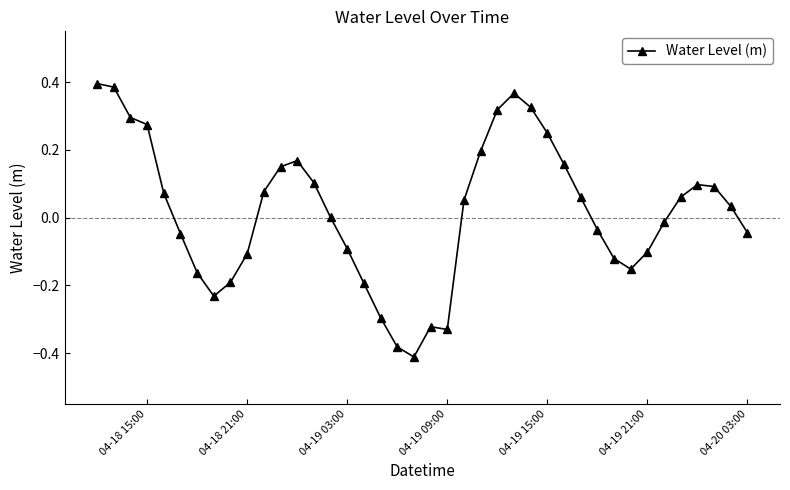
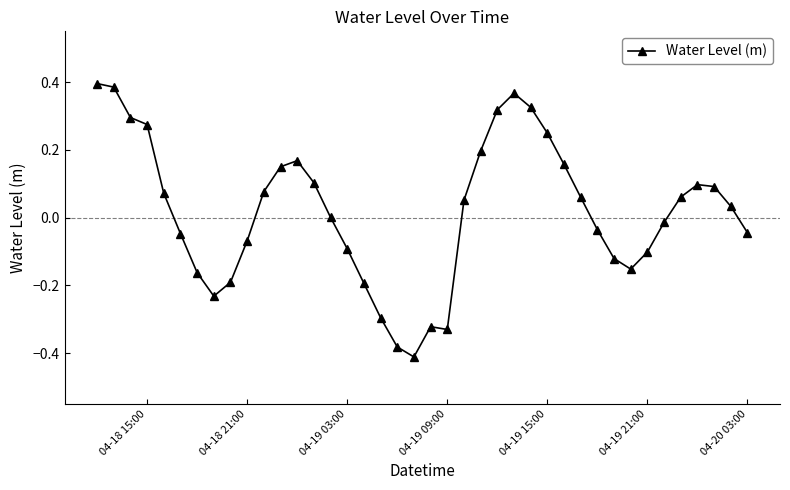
  {
    "04-18 15:00": 0.27,
-   "04-18 21:00": -0.11,
+   "04-18 21:00": -0.07,
    "04-19 03:00": -0.09,
    "04-19 09:00": -0.33,
    "04-19 15:00": 0.25,
    "04-19 21:00": -0.10,
    "04-20 03:00": -0.04
  }
